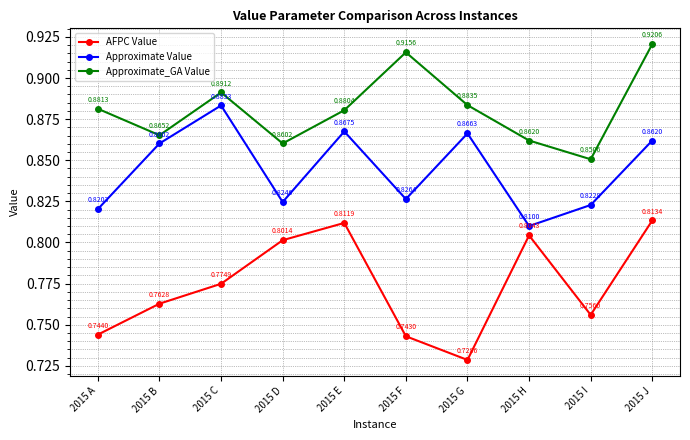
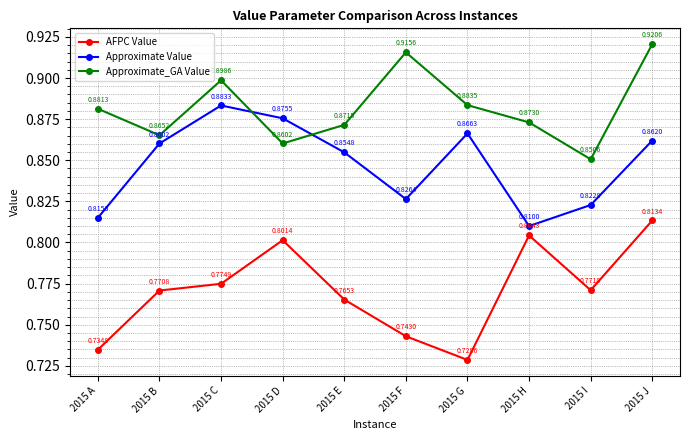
  {
    "AFPC Value": {
-     "2015 A": 0.7440,
-     "2015 B": 0.7628,
+     "2015 A": 0.7348,
+     "2015 B": 0.7708,
      "2015 C": 0.7749,
      "2015 D": 0.8014,
-     "2015 E": 0.8119,
+     "2015 E": 0.7653,
      "2015 F": 0.7430,
      "2015 G": 0.7286,
-     "2015 I": 0.7560,
+     "2015 I": 0.7710,
      "2015 J": 0.8134
    },
    "Approximate Value": {
-     "2015 A": 0.8203,
+     "2015 A": 0.8150,
      "2015 C": 0.8833,
-     "2015 D": 0.8246,
-     "2015 E": 0.8675,
+     "2015 D": 0.8755,
+     "2015 E": 0.8548,
      "2015 F": 0.8264,
      "2015 G": 0.8663,
      "2015 H": 0.8100,
      "2015 I": 0.8228,
      "2015 J": 0.8620
    },
    "Approximate_GA Value": {
      "2015 A": 0.8813,
      "2015 B": 0.8652,
-     "2015 C": 0.891,
+     "2015 C": 0.899,
      "2015 D": 0.8602,
-     "2015 E": 0.8804,
+     "2015 E": 0.8715,
      "2015 F": 0.9156,
      "2015 G": 0.8835,
-     "2015 H": 0.8620,
+     "2015 H": 0.8730,
      "2015 I": 0.8506,
      "2015 J": 0.9206
    }
  }
